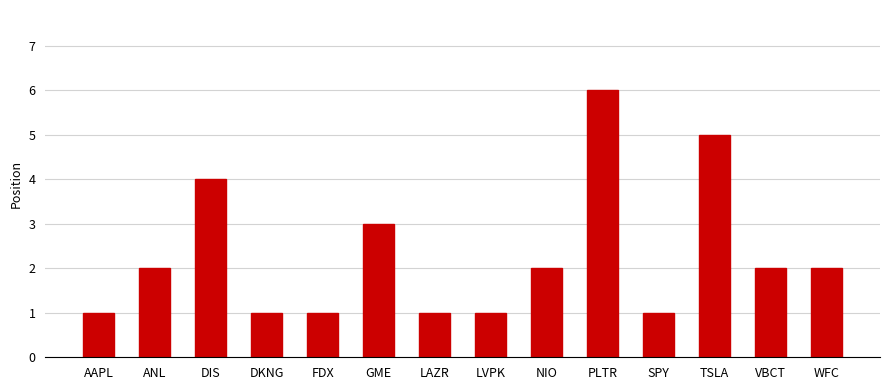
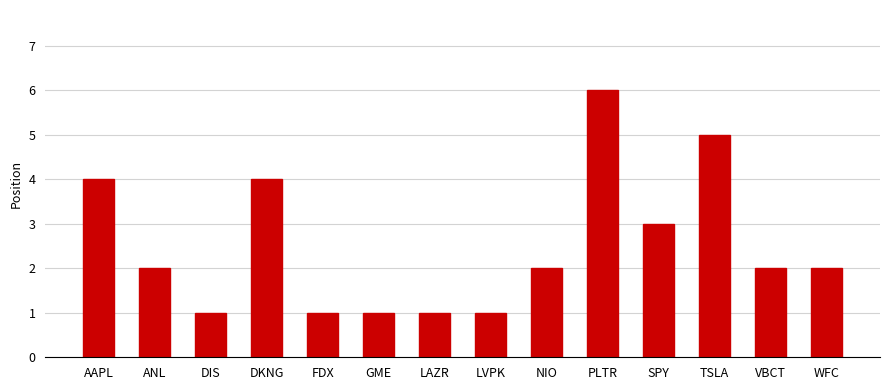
  {
-   "AAPL": 1,
+   "AAPL": 4,
    "ANL": 2,
-   "DIS": 4,
-   "DKNG": 1,
+   "DIS": 1,
+   "DKNG": 4,
    "FDX": 1,
-   "GME": 3,
+   "GME": 1,
    "LAZR": 1,
    "LVPK": 1,
    "NIO": 2,
    "PLTR": 6,
-   "SPY": 1,
+   "SPY": 3,
    "TSLA": 5,
    "VBCT": 2,
    "WFC": 2
  }
